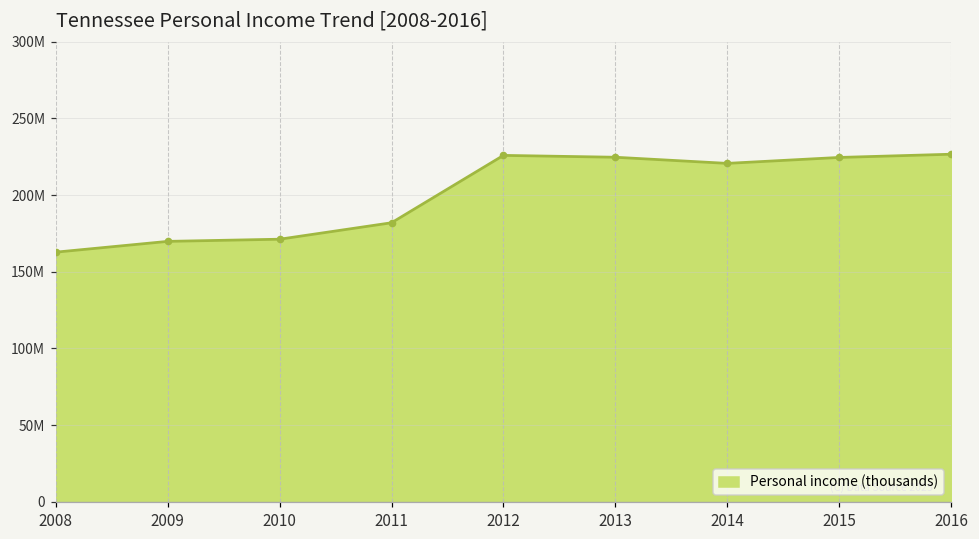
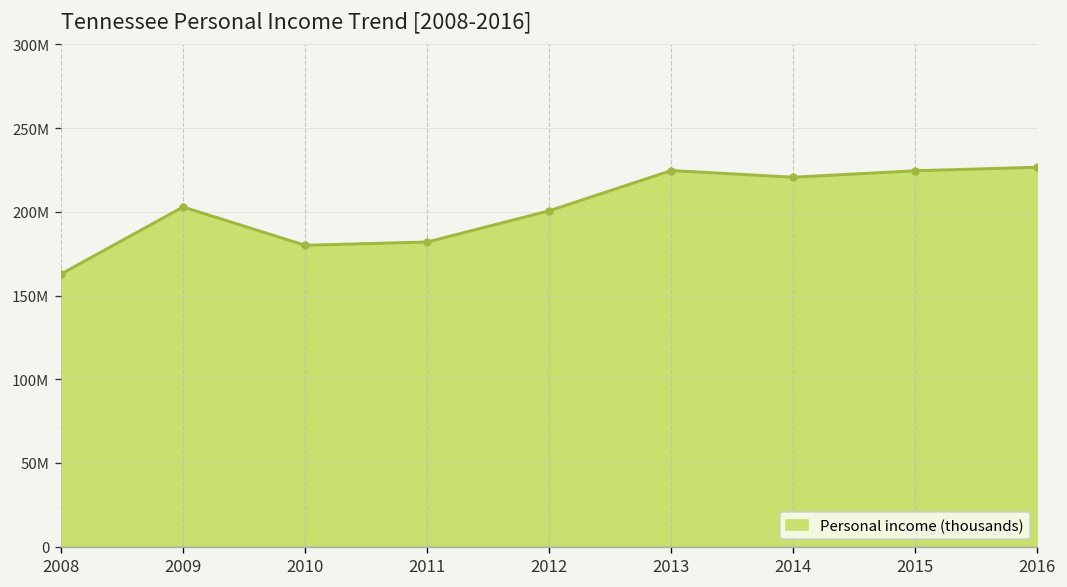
  {
    "2008": 163000000,
-   "2009": 170000000,
-   "2010": 171000000,
+   "2009": 203000000,
+   "2010": 180000000,
    "2011": 182000000,
-   "2012": 226000000,
+   "2012": 201000000,
    "2013": 225000000,
    "2014": 221000000,
    "2015": 225000000,
    "2016": 227000000
  }
